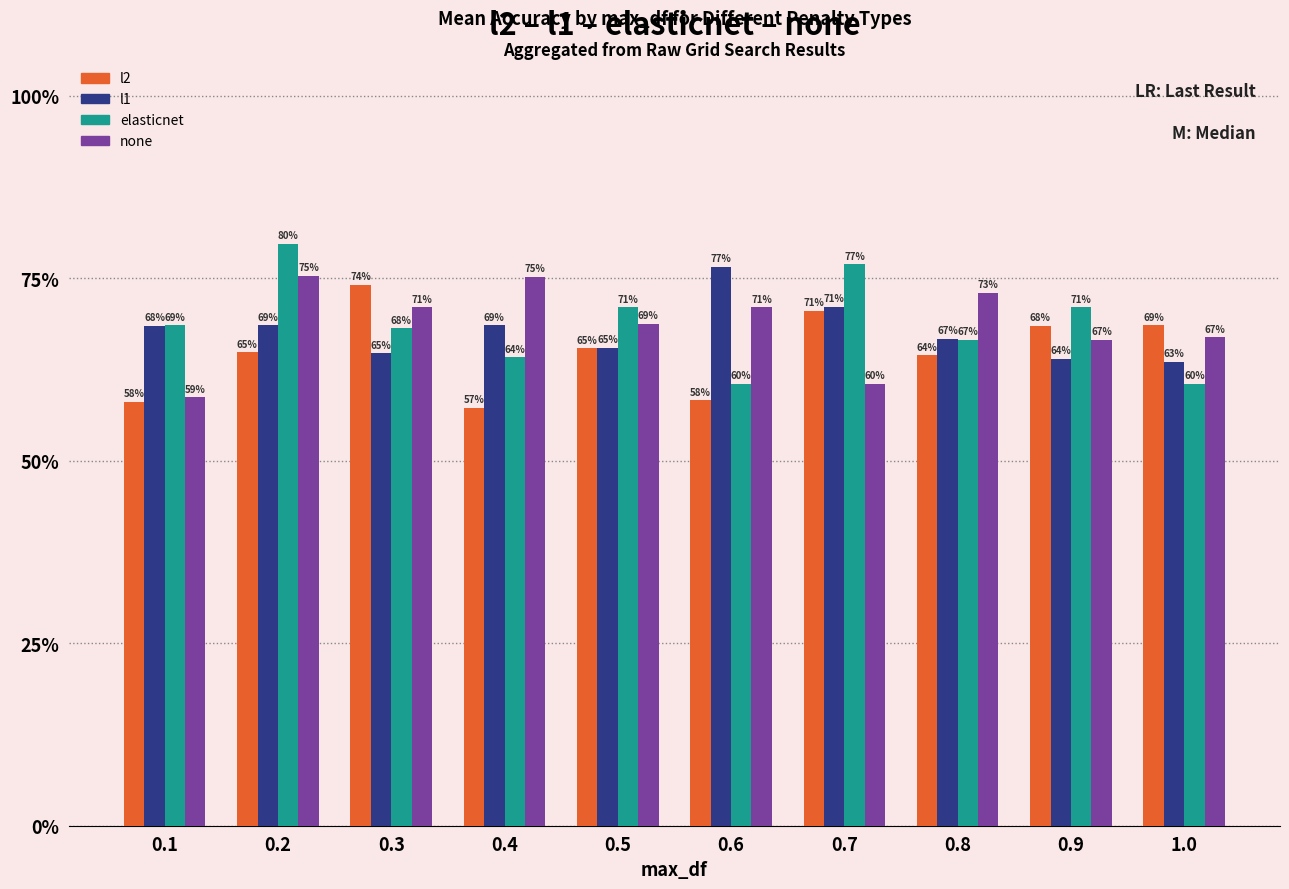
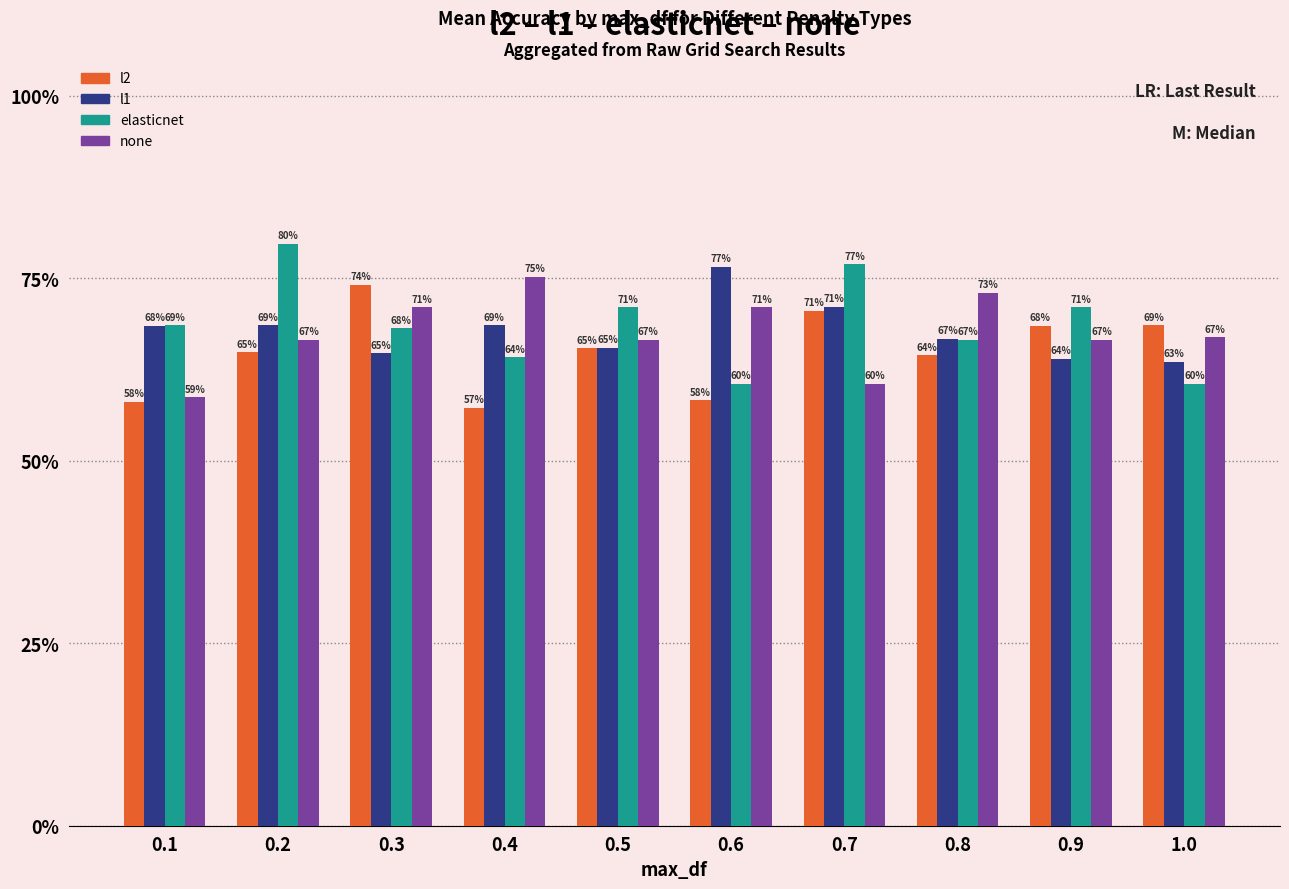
  {
    "l2": {
      "0.1": "58%",
      "0.2": "65%",
      "0.3": "74%",
      "0.4": "57%",
      "0.5": "65%",
      "0.6": "58%",
      "0.7": "71%",
      "0.8": "64%",
      "0.9": "68%",
      "1.0": "69%"
    },
    "l1": {
      "0.1": "68%",
      "0.2": "69%",
      "0.3": "65%",
      "0.4": "69%",
      "0.5": "65%",
      "0.6": "77%",
      "0.7": "71%",
      "0.8": "67%",
      "0.9": "64%",
      "1.0": "63%"
    },
    "elasticnet": {
      "0.1": "69%",
      "0.2": "80%",
      "0.3": "68%",
      "0.4": "64%",
      "0.5": "71%",
      "0.6": "60%",
      "0.7": "77%",
      "0.8": "67%",
      "0.9": "71%",
      "1.0": "60%"
    },
    "none": {
      "0.1": "59%",
-     "0.2": "75%",
+     "0.2": "67%",
      "0.3": "71%",
      "0.4": "75%",
-     "0.5": "69%",
+     "0.5": "67%",
      "0.6": "71%",
      "0.7": "60%",
      "0.8": "73%",
      "0.9": "67%",
      "1.0": "67%"
    }
  }
